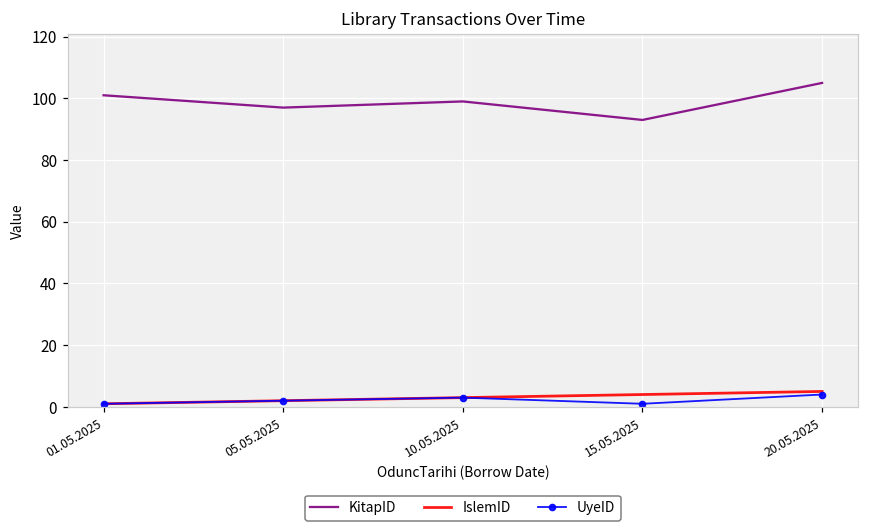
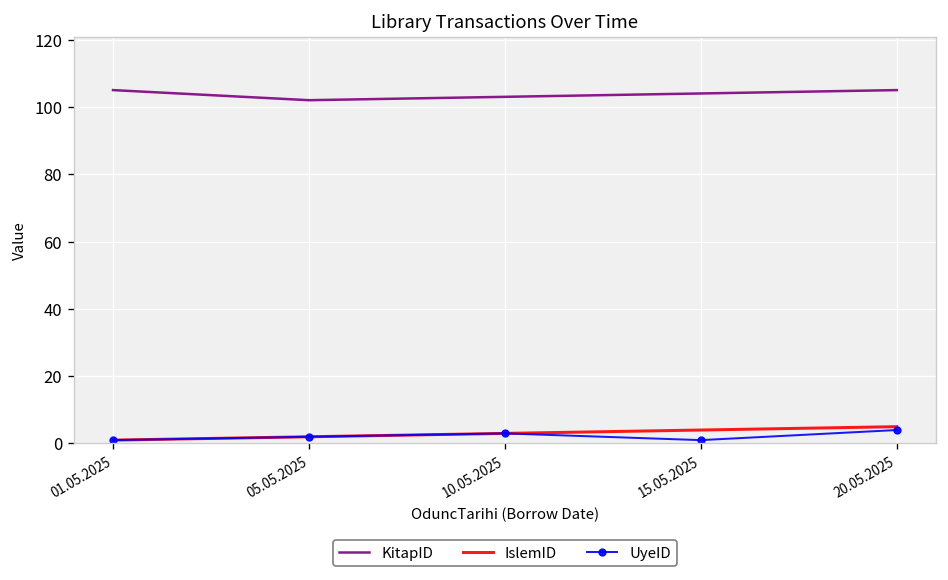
  {
    "KitapID": {
-     "01.05.2025": 101,
-     "05.05.2025": 97,
-     "10.05.2025": 99,
-     "15.05.2025": 93,
+     "01.05.2025": 105,
+     "05.05.2025": 102,
+     "10.05.2025": 103,
+     "15.05.2025": 104,
      "20.05.2025": 105
    },
    "IslemID": {
      "15.05.2025": 4,
      "20.05.2025": 5
    },
    "UyeID": {
      "15.05.2025": 1,
      "20.05.2025": 4
    }
  }
